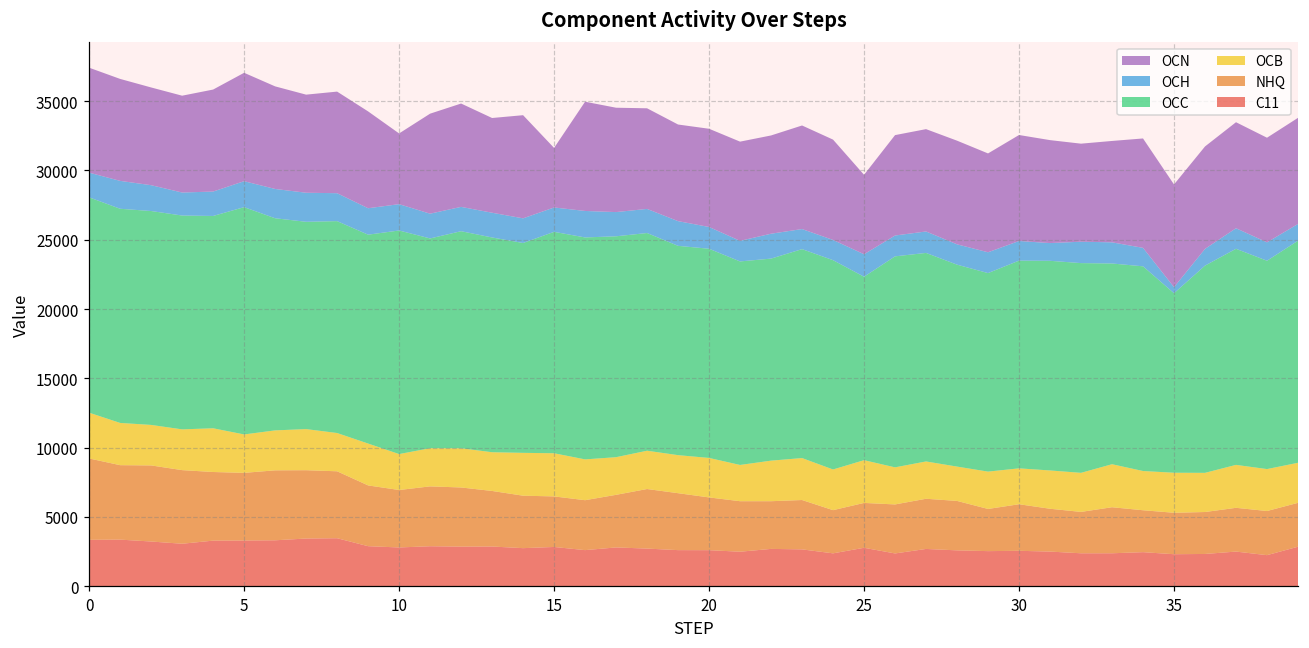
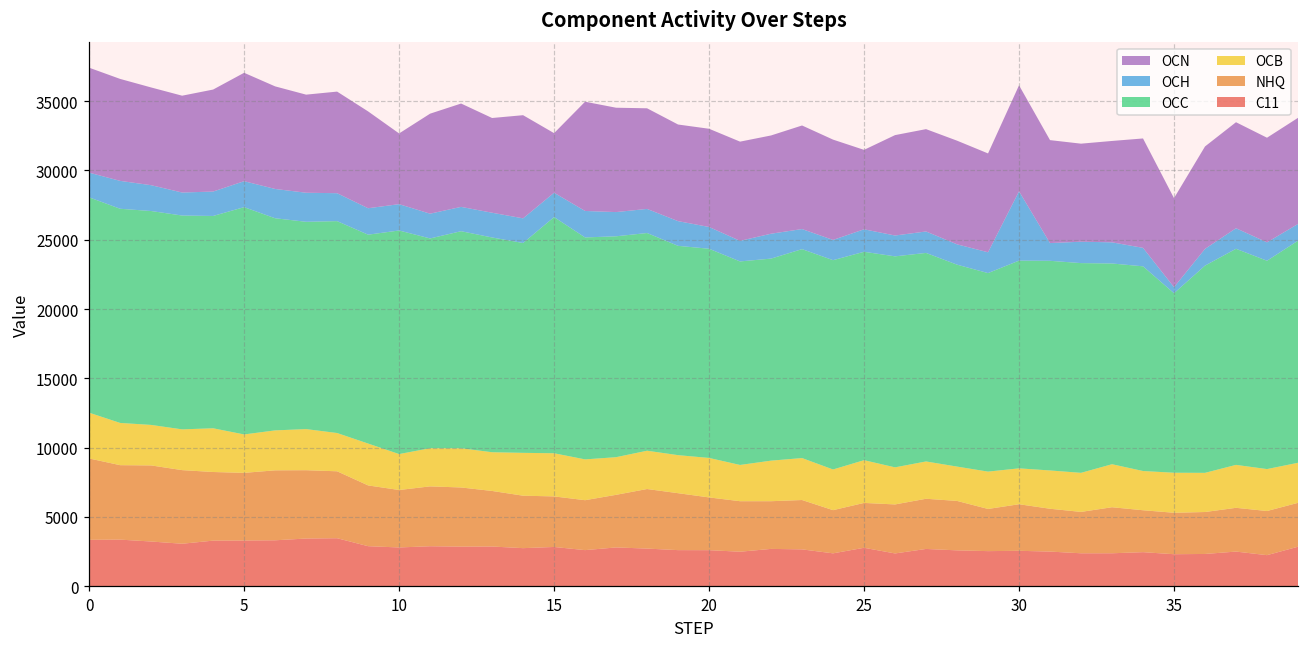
  {
    "OCB": {
      "0": 3300,
      "5": 2800,
      "10": 2600,
      "15": 3100,
      "20": 2800,
      "25": 3100,
      "30": 2600,
      "35": 2900
    },
    "OCC": {
      "0": 15500,
      "5": 16400,
      "10": 16100,
-     "15": 16000,
+     "15": 17000,
      "20": 15100,
-     "25": 13200,
+     "25": 15000,
      "30": 15000,
      "35": 13000
    },
    "OCH": {
      "0": 1800,
      "5": 1900,
      "10": 1900,
      "15": 1800,
      "20": 1600,
      "25": 1600,
-     "30": 1400,
+     "30": 5000,
      "35": 400
    },
    "OCN": {
      "0": 7600,
      "5": 7800,
      "10": 5100,
      "15": 4300,
      "20": 7100,
      "25": 5700,
      "30": 7600,
-     "35": 7400
+     "35": 6400
    }
  }
